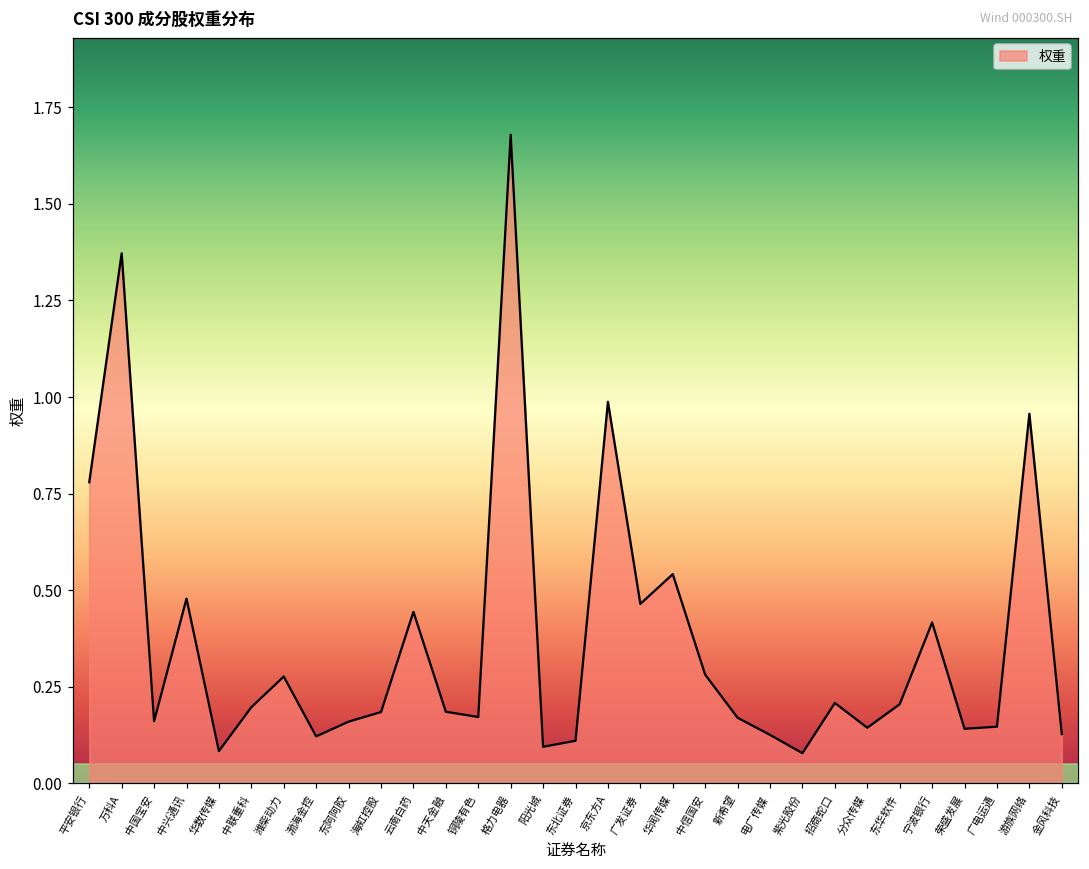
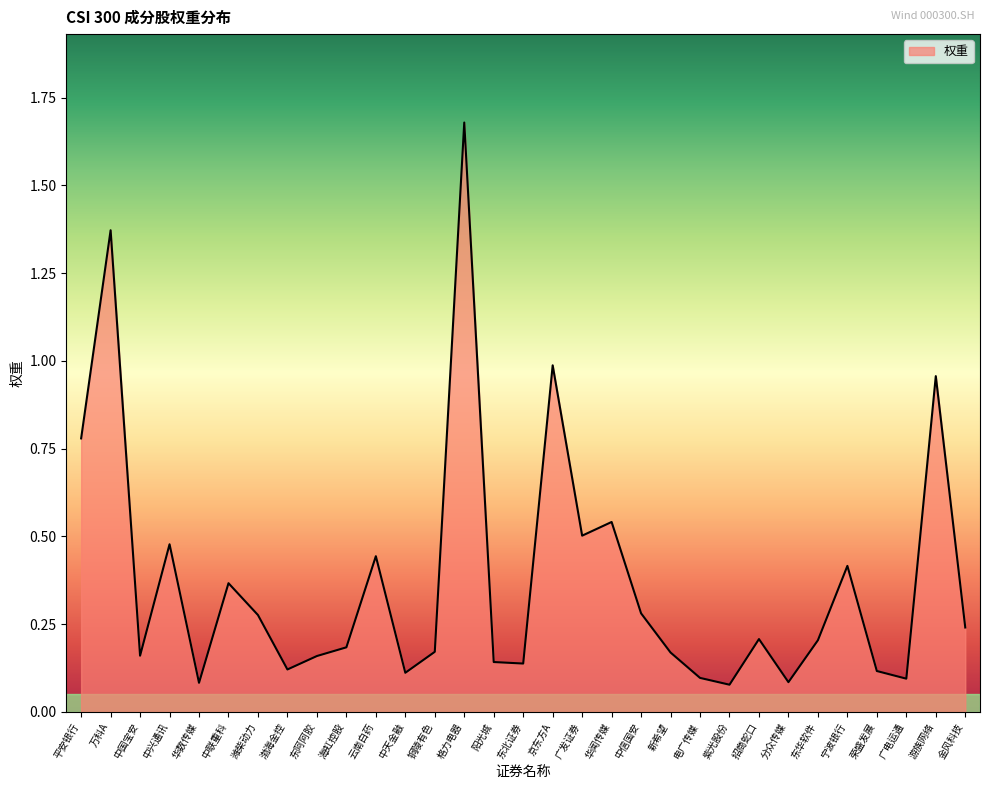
  {
    "平安银行": 0.78,
    "万科A": 1.37,
    "中国宝安": 0.16,
    "中兴通讯": 0.48,
    "华数传媒": 0.08,
-   "中联重科": 0.20,
+   "中联重科": 0.37,
    "潍柴动力": 0.28,
    "渤海金控": 0.12,
    "东阿阿胶": 0.16,
    "海虹控股": 0.18,
    "云南白药": 0.44,
-   "中天金融": 0.18,
+   "中天金融": 0.11,
    "铜陵有色": 0.17,
    "格力电器": 1.68,
-   "阳光城": 0.09,
-   "东北证券": 0.11,
+   "阳光城": 0.14,
+   "东北证券": 0.14,
    "京东方A": 0.99,
-   "广发证券": 0.46,
+   "广发证券": 0.50,
    "华闻传媒": 0.54,
    "中信国安": 0.28,
    "新希望": 0.17,
-   "电广传媒": 0.13,
+   "电广传媒": 0.10,
    "紫光股份": 0.08,
    "招商蛇口": 0.21,
-   "分众传媒": 0.14,
+   "分众传媒": 0.08,
    "东华软件": 0.20,
    "宁波银行": 0.42,
-   "荣盛发展": 0.14,
-   "广电运通": 0.15,
+   "荣盛发展": 0.12,
+   "广电运通": 0.09,
    "游族网络": 0.96,
-   "金风科技": 0.13
+   "金风科技": 0.24
  }
